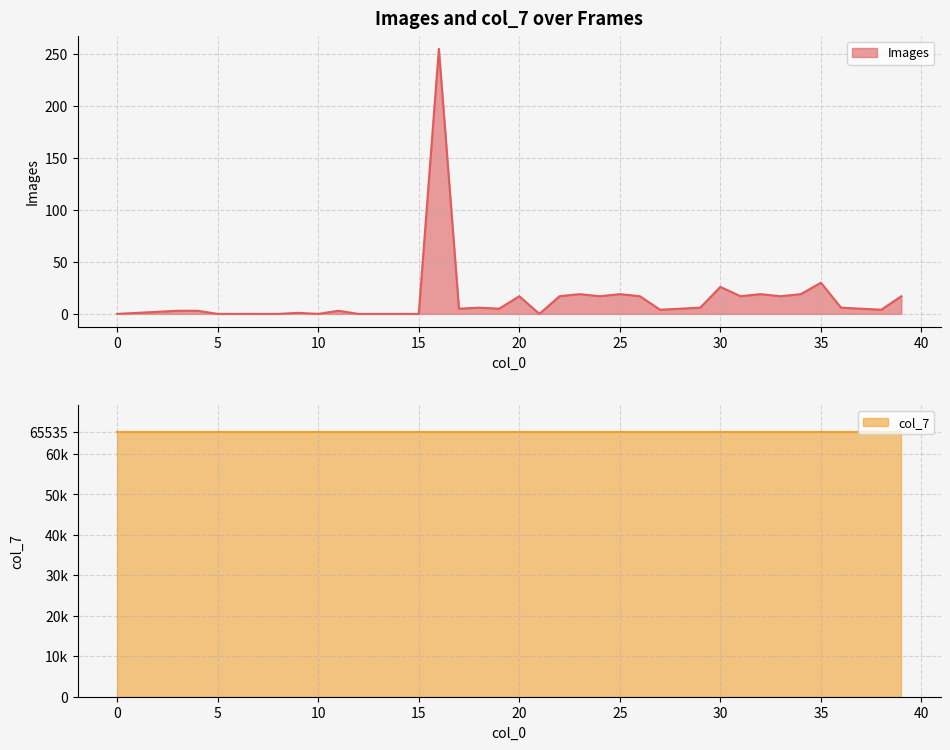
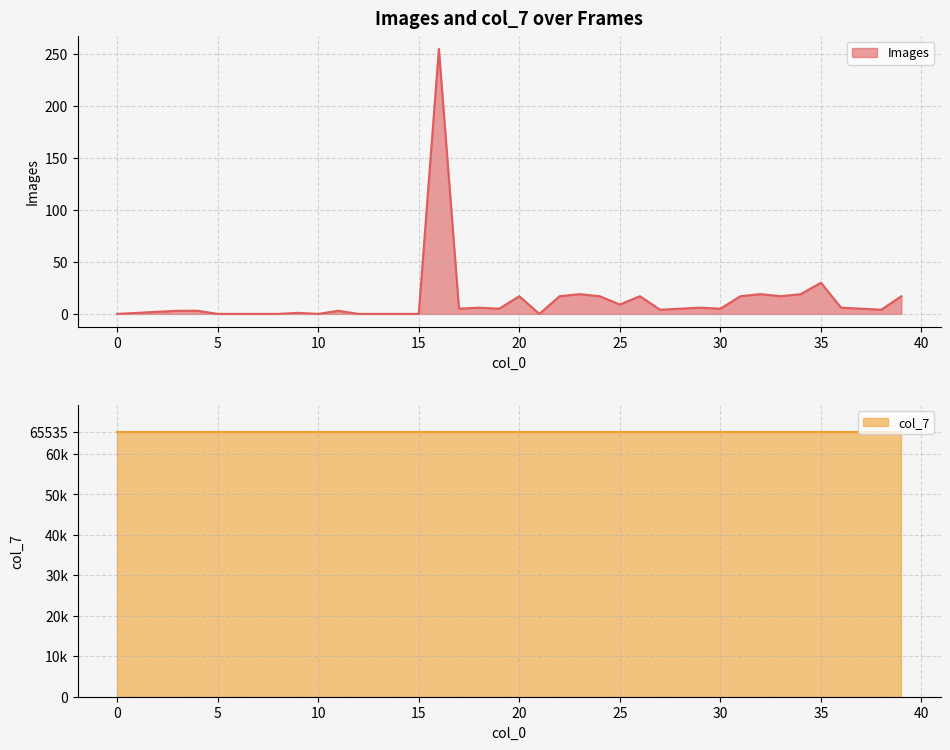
  {
    "Images and col_7 over Frames": {
      "0": 0,
      "5": 0,
      "10": 0,
      "15": 0,
      "20": 17,
-     "25": 19,
-     "30": 26,
+     "25": 9,
+     "30": 5,
      "35": 30
    }
  }
